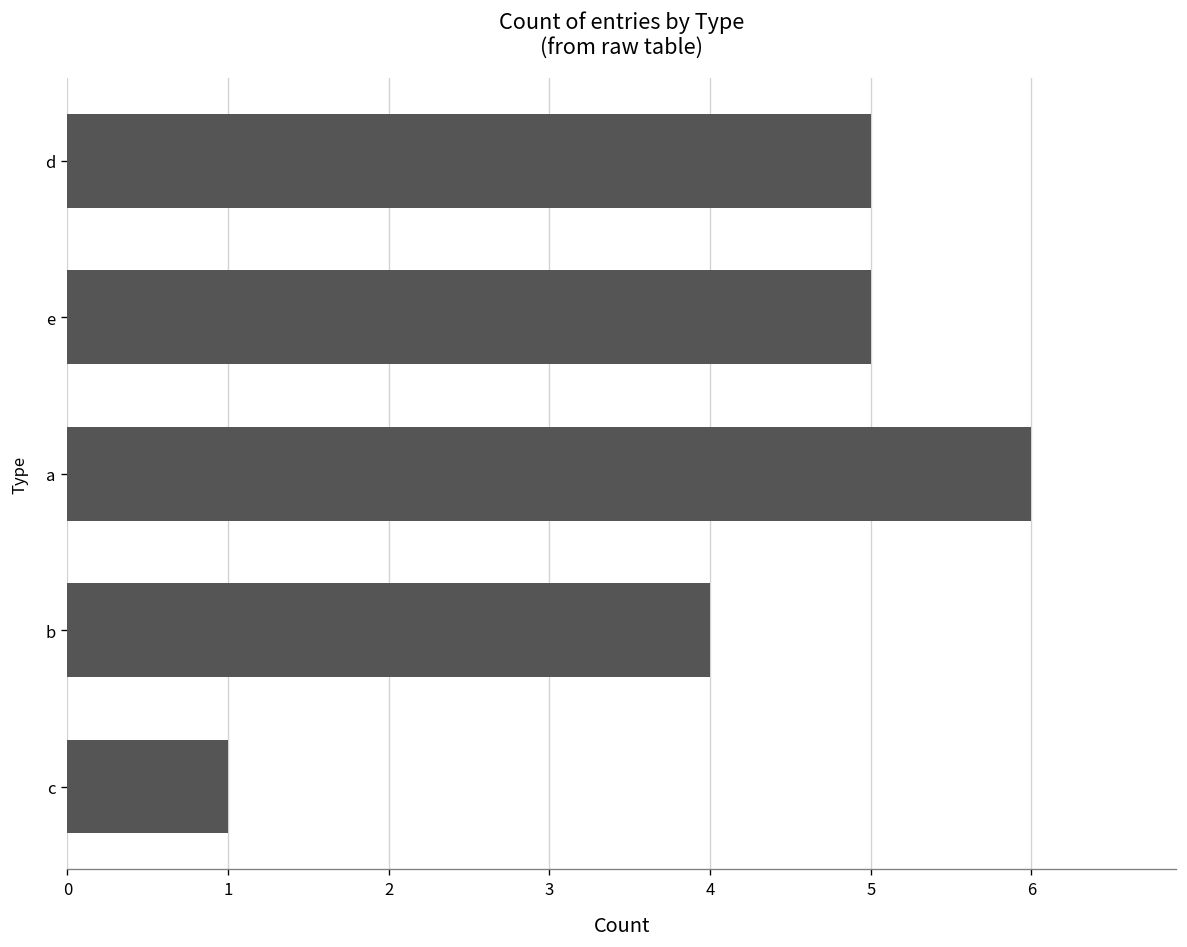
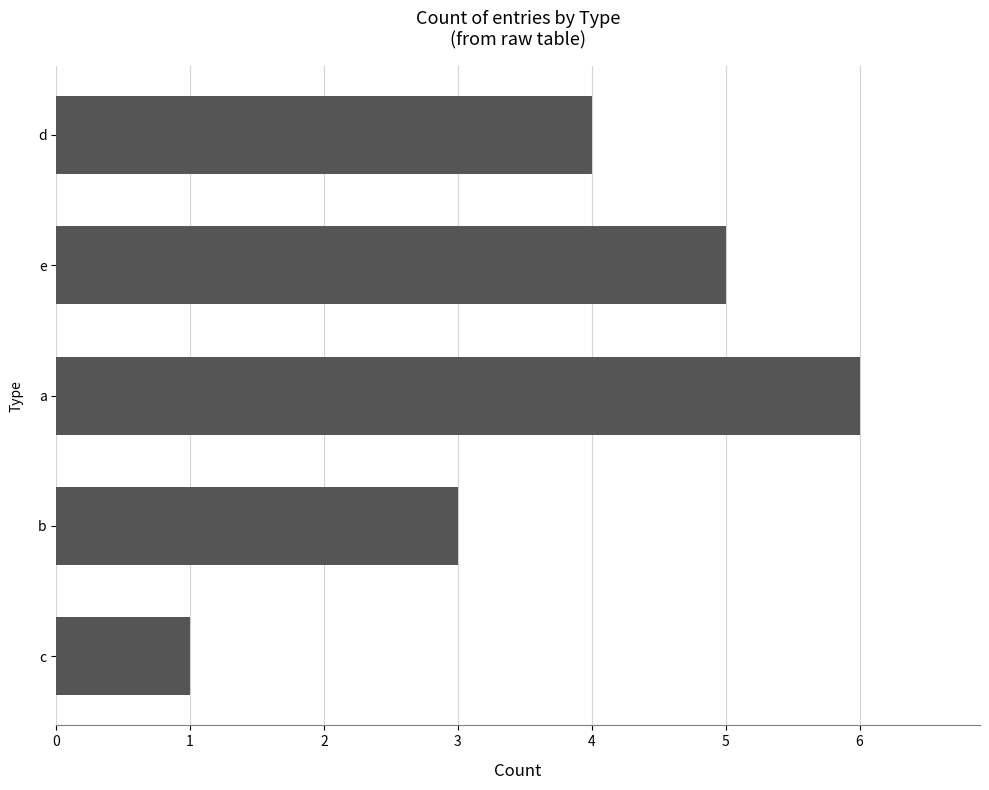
  {
-   "d": 5,
+   "d": 4,
    "e": 5,
    "a": 6,
-   "b": 4,
+   "b": 3,
    "c": 1
  }
